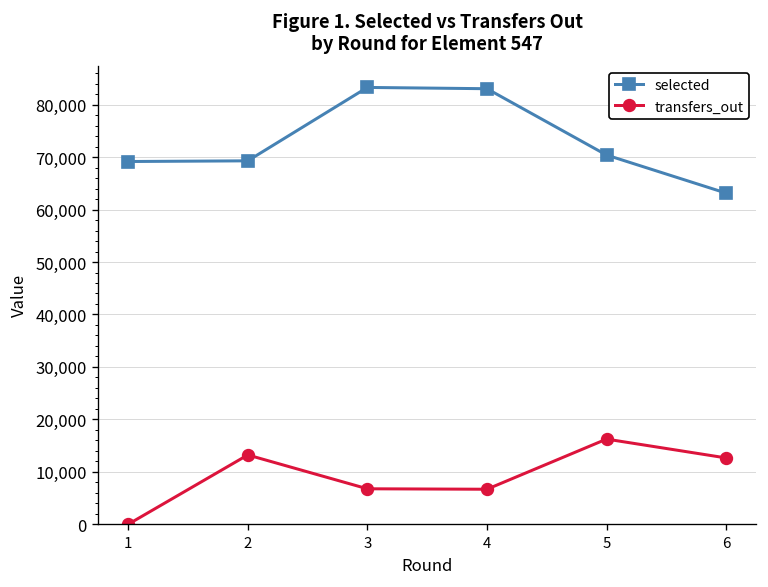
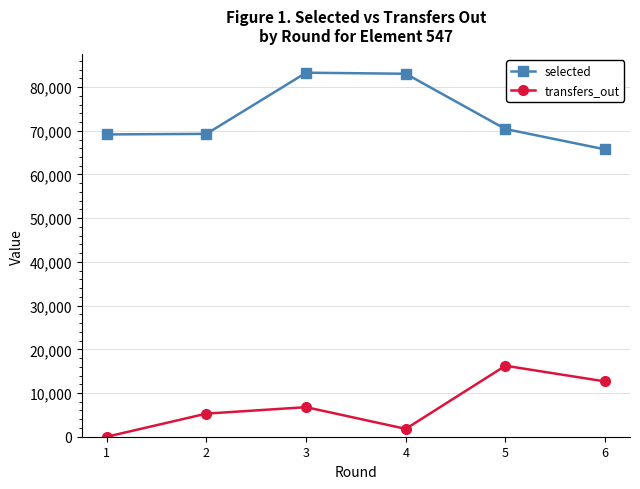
  {
    "selected": {
      "1": "69,000",
      "2": "69,000",
      "3": "83,000",
      "4": "83,000",
      "5": "70,000",
-     "6": "63,000"
+     "6": "66,000"
    },
    "transfers_out": {
      "1": "0",
-     "2": "13,000",
+     "2": "5,000",
      "3": "7,000",
-     "4": "7,000",
+     "4": "2,000",
      "5": "16,000",
      "6": "13,000"
    }
  }
